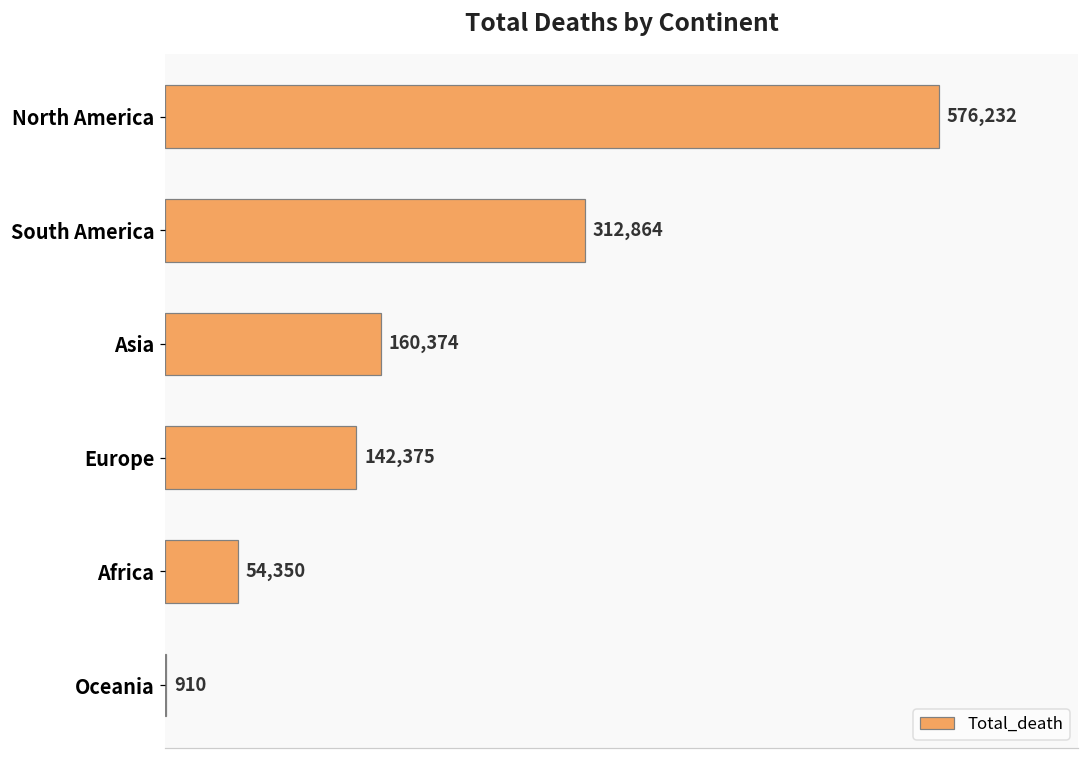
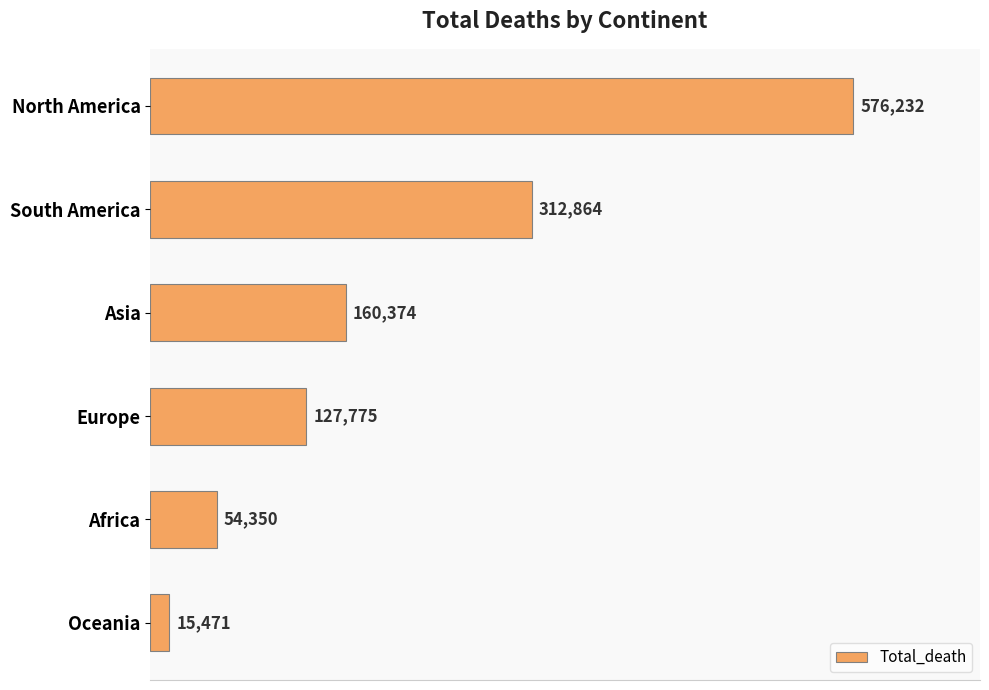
  {
    "North America": "576,232",
    "South America": "312,864",
    "Asia": "160,374",
-   "Europe": "142,375",
+   "Europe": "127,775",
    "Africa": "54,350",
-   "Oceania": "910"
+   "Oceania": "15,471"
  }
